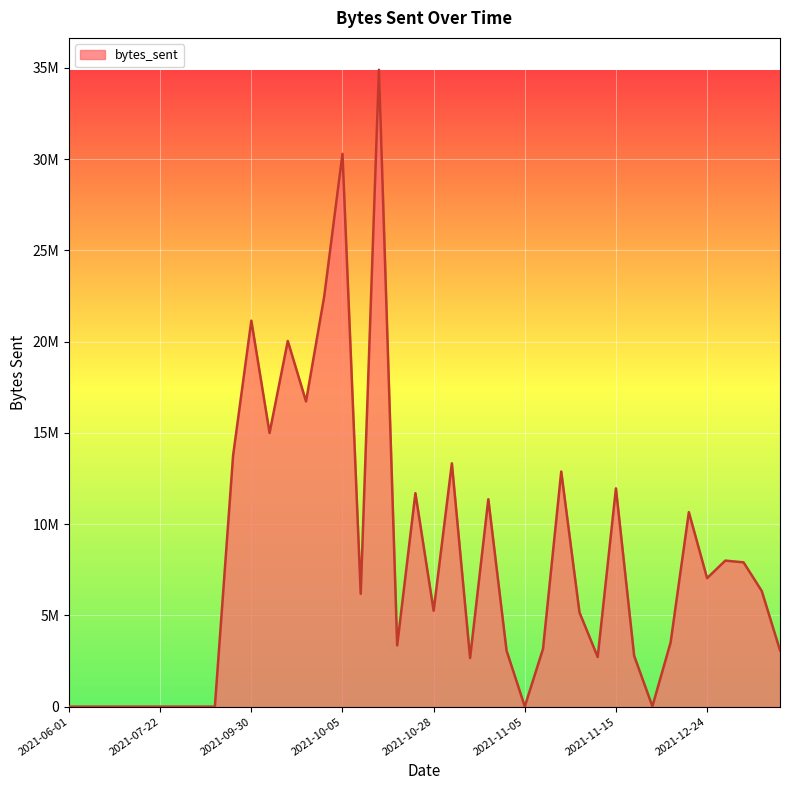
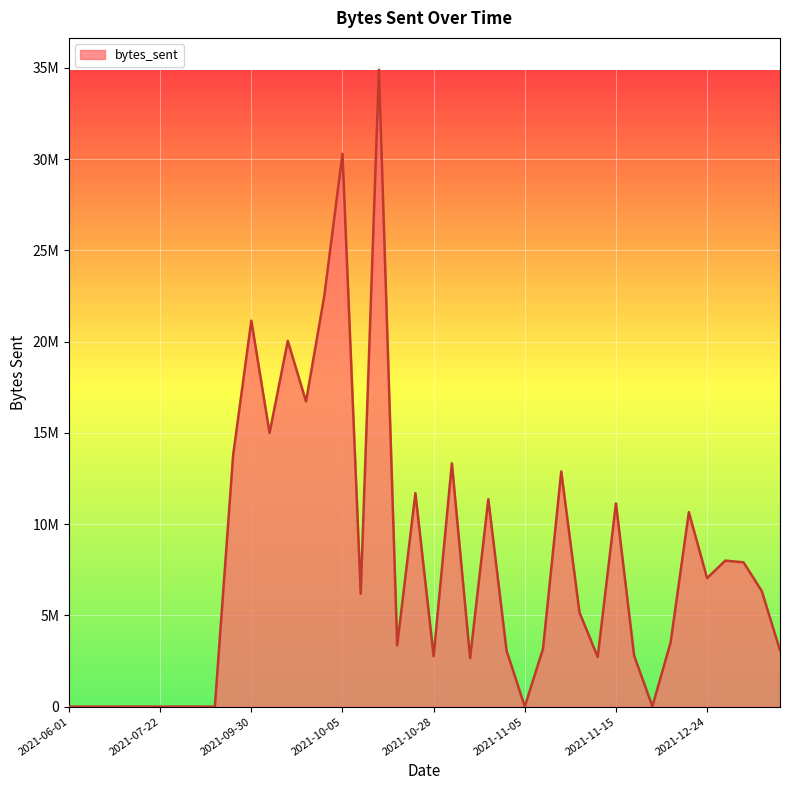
  {
    "2021-06-01": 0,
    "2021-07-22": 0,
    "2021-09-30": 21100000,
    "2021-10-05": 30300000,
-   "2021-10-28": 5300000,
+   "2021-10-28": 2800000,
    "2021-11-05": 0,
-   "2021-11-15": 12000000,
+   "2021-11-15": 11100000,
    "2021-12-24": 7000000
  }
